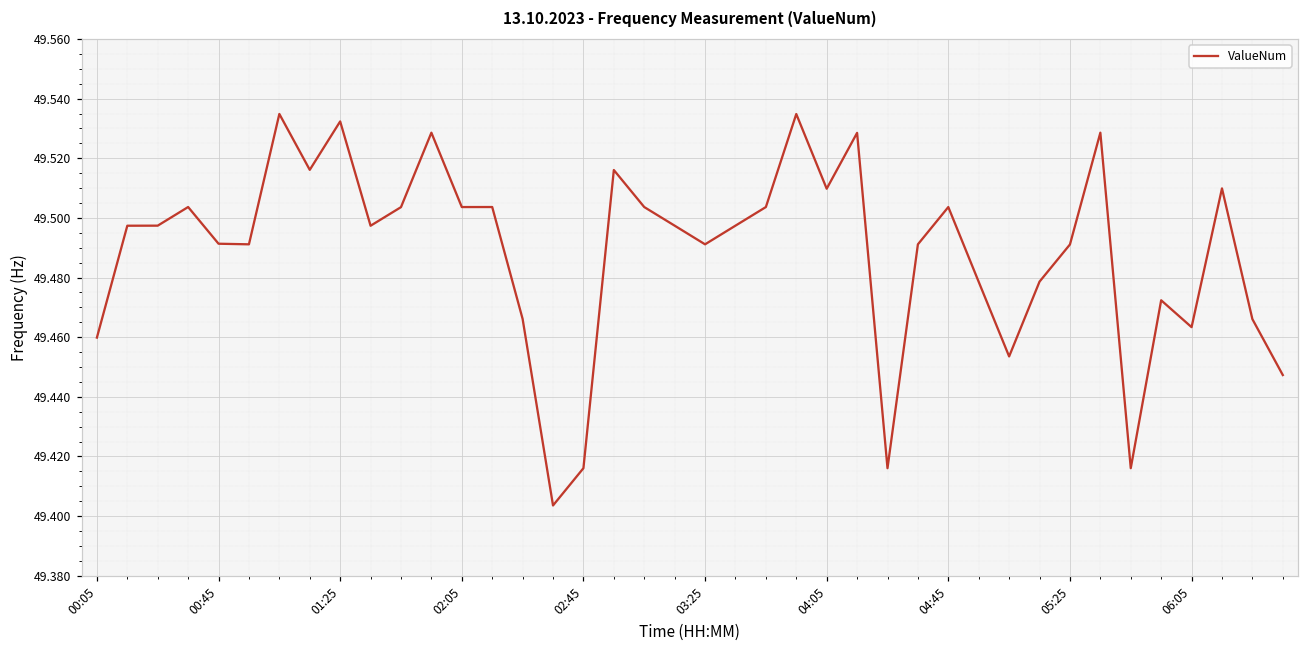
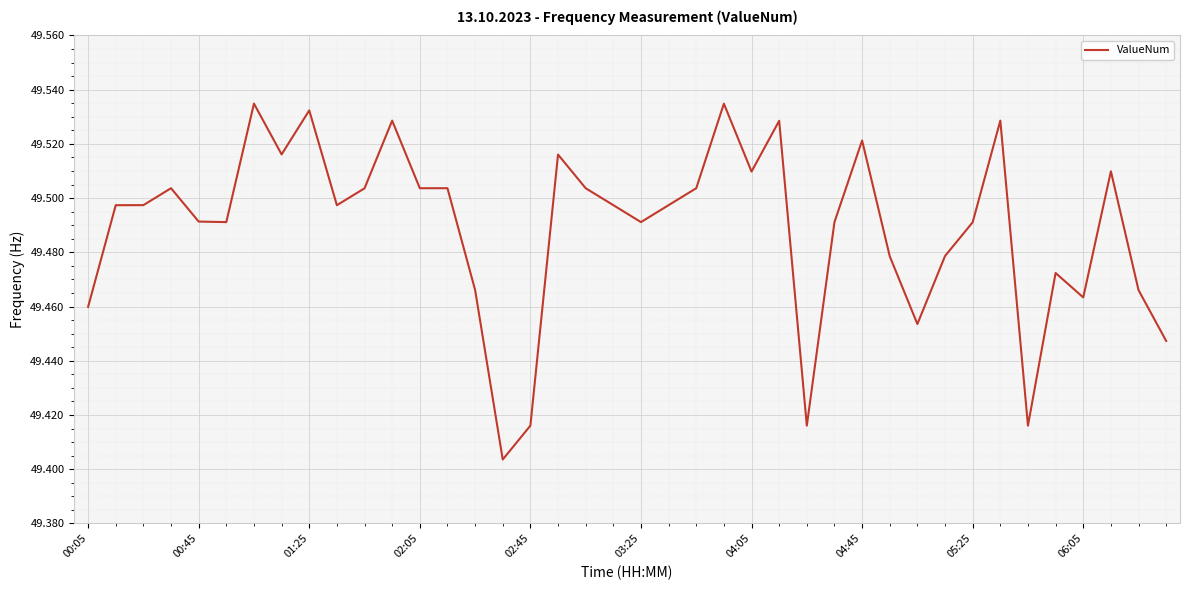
  {
    "00:05": 49.460,
    "00:45": 49.491,
    "01:25": 49.532,
    "02:05": 49.504,
    "02:45": 49.416,
    "03:25": 49.491,
    "04:05": 49.510,
-   "04:45": 49.504,
+   "04:45": 49.521,
    "05:25": 49.491,
    "06:05": 49.463
  }
